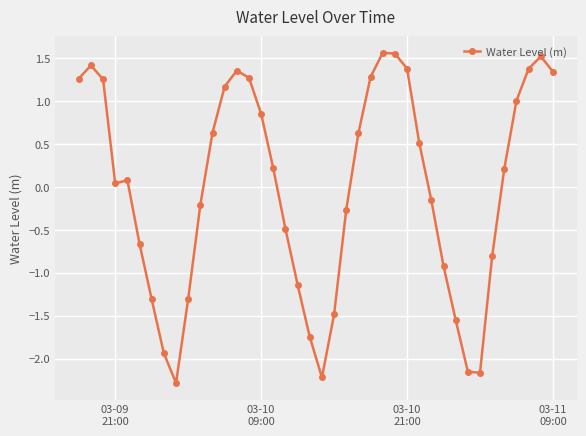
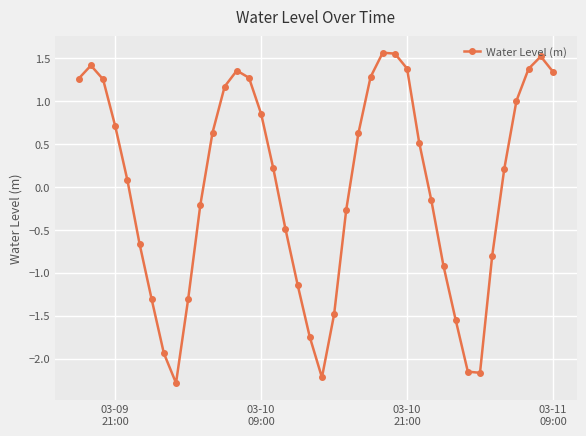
  {
-   "03-09 21:00": 0.0,
+   "03-09 21:00": 0.7,
    "03-10 09:00": 0.9,
    "03-10 21:00": 1.4,
    "03-11 09:00": 1.3
  }
